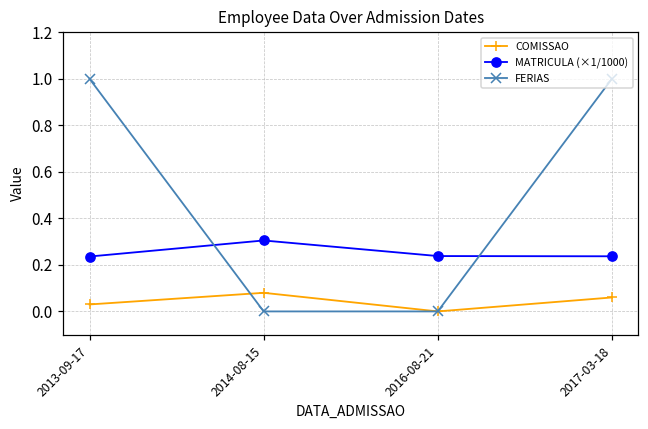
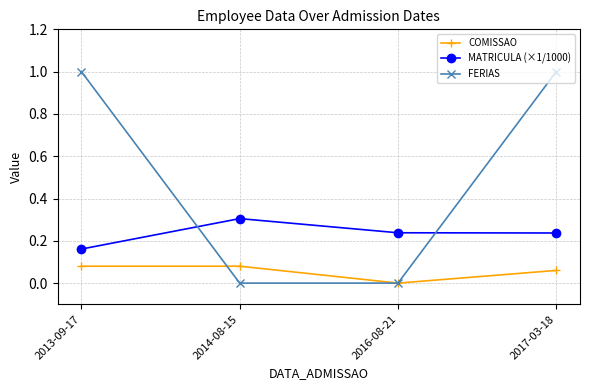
  {
    "COMISSAO": {
-     "2013-09-17": 0.03,
+     "2013-09-17": 0.08,
      "2014-08-15": 0.08,
      "2017-03-18": 0.06
    },
    "MATRICULA (×1/1000)": {
-     "2013-09-17": 0.24,
+     "2013-09-17": 0.16,
      "2014-08-15": 0.31,
      "2016-08-21": 0.24,
      "2017-03-18": 0.24
    },
    "FERIAS": {
      "2013-09-17": 1.00,
      "2014-08-15": 0.00
    }
  }
